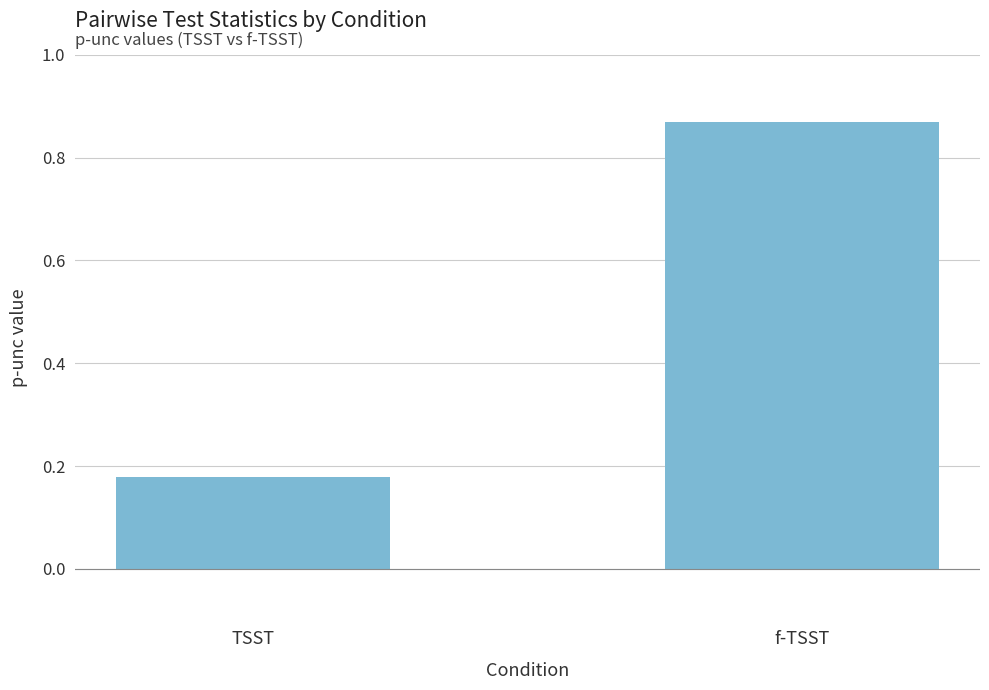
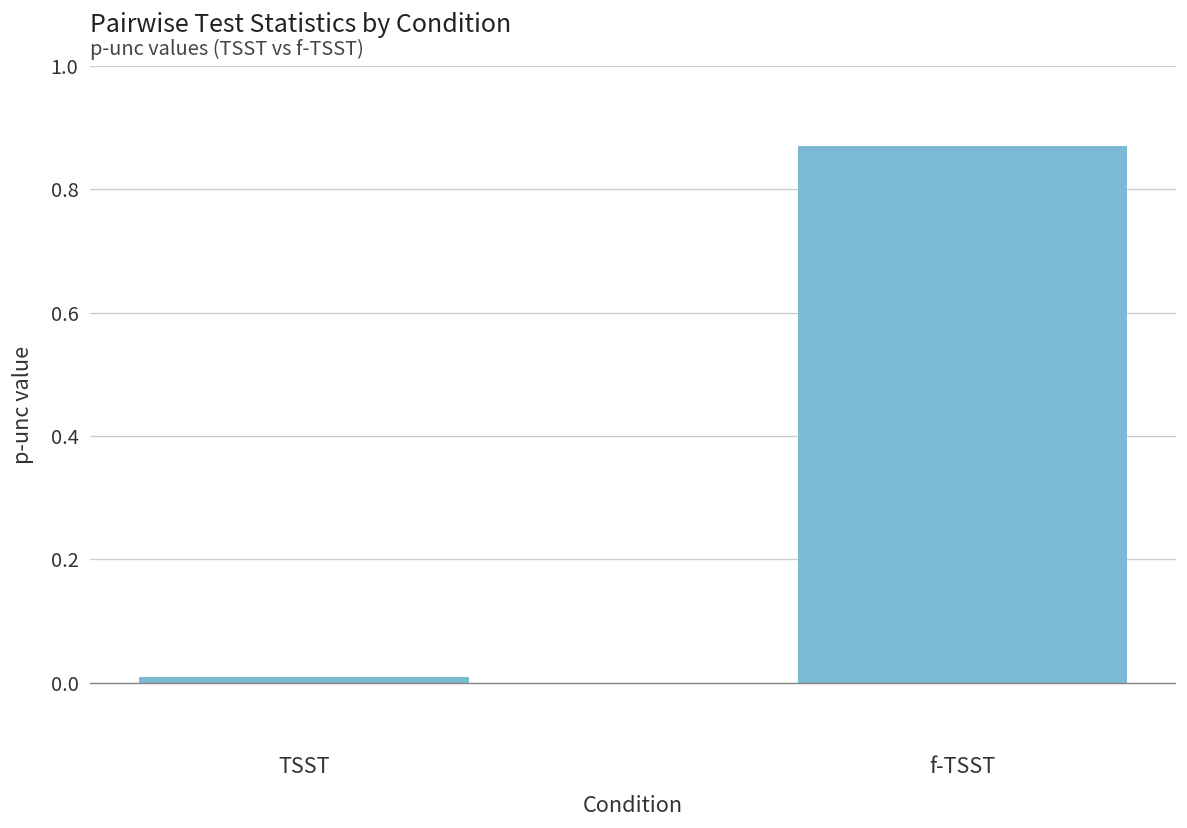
  {
-   "TSST": 0.18,
+   "TSST": 0.01,
    "f-TSST": 0.87
  }
